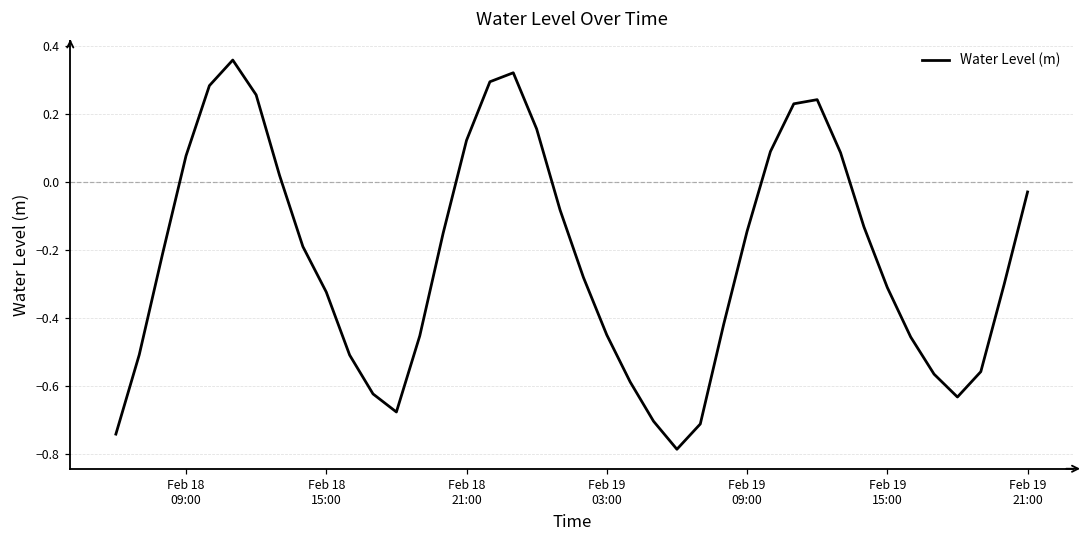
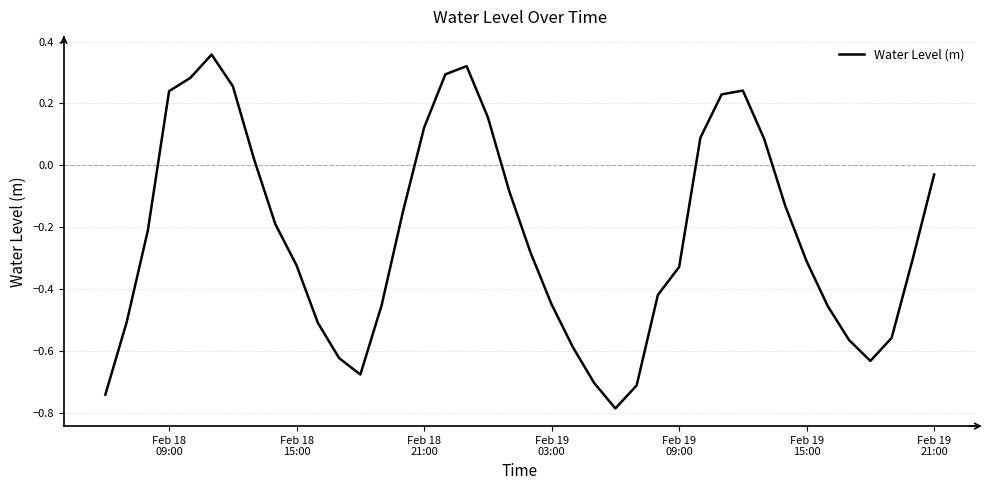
  {
-   "Feb 18 09:00": 0.08,
+   "Feb 18 09:00": 0.24,
    "Feb 18 15:00": -0.32,
    "Feb 18 21:00": 0.12,
    "Feb 19 03:00": -0.45,
-   "Feb 19 09:00": -0.15,
+   "Feb 19 09:00": -0.33,
    "Feb 19 15:00": -0.31,
    "Feb 19 21:00": -0.03
  }
